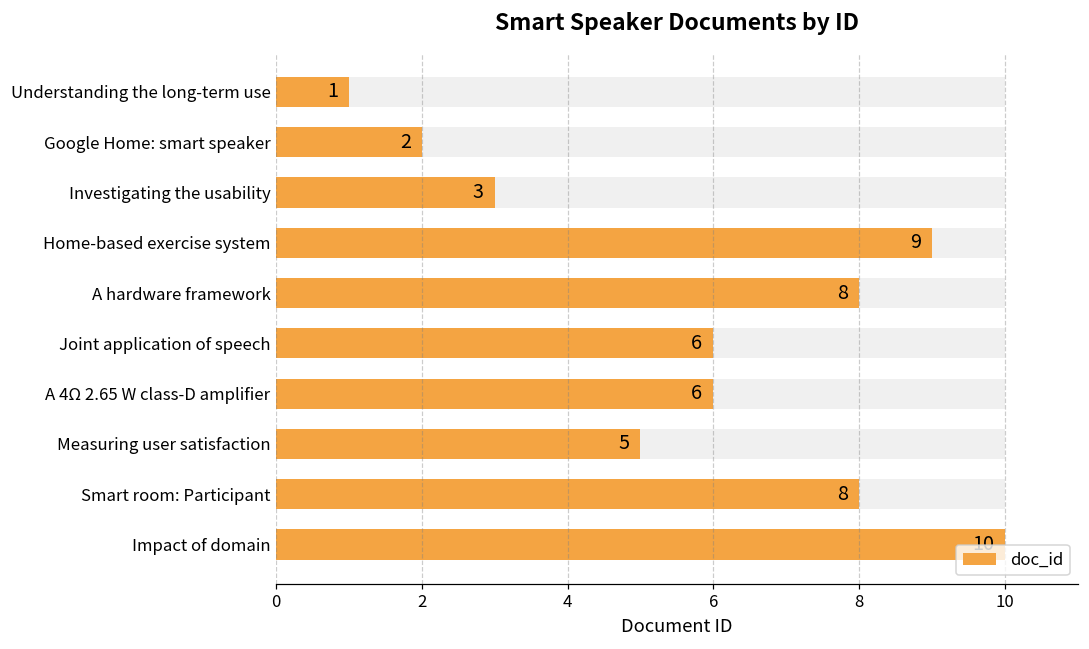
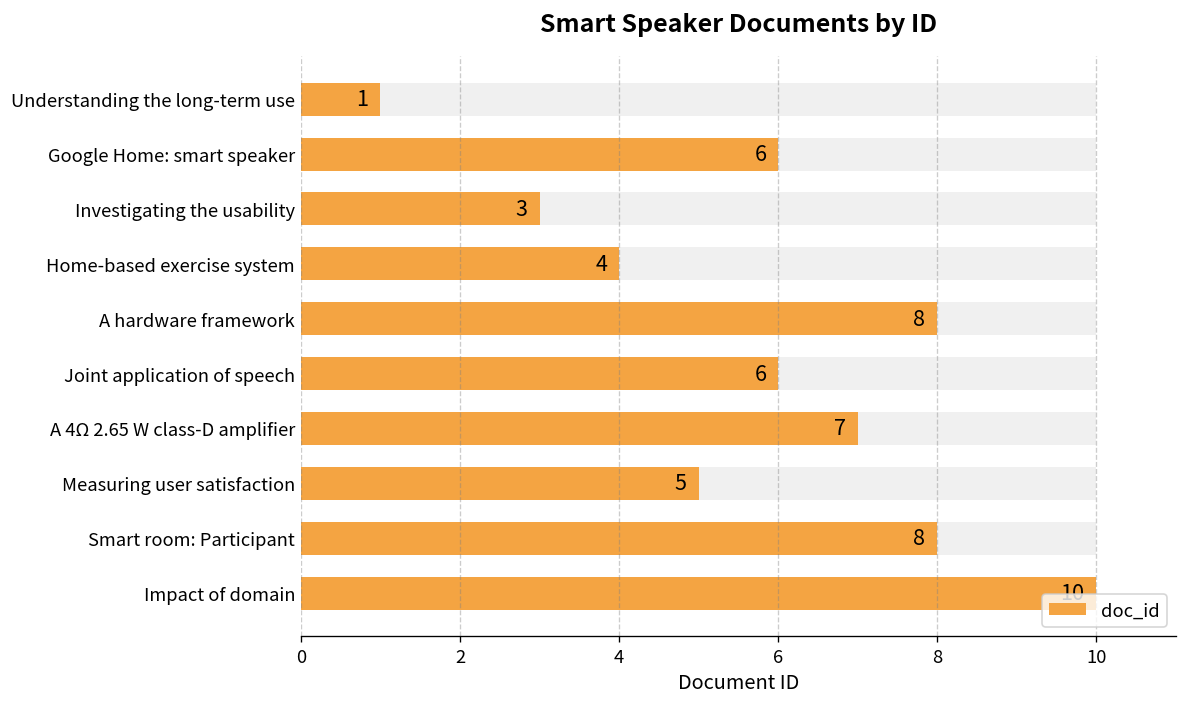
  {
    "doc_id": {
-     "Google Home: smart speaker": 2,
-     "Home-based exercise system": 9,
-     "A 4Ω 2.65 W class-D amplifier": 6
+     "Google Home: smart speaker": 6,
+     "Home-based exercise system": 4,
+     "A 4Ω 2.65 W class-D amplifier": 7
    }
  }
